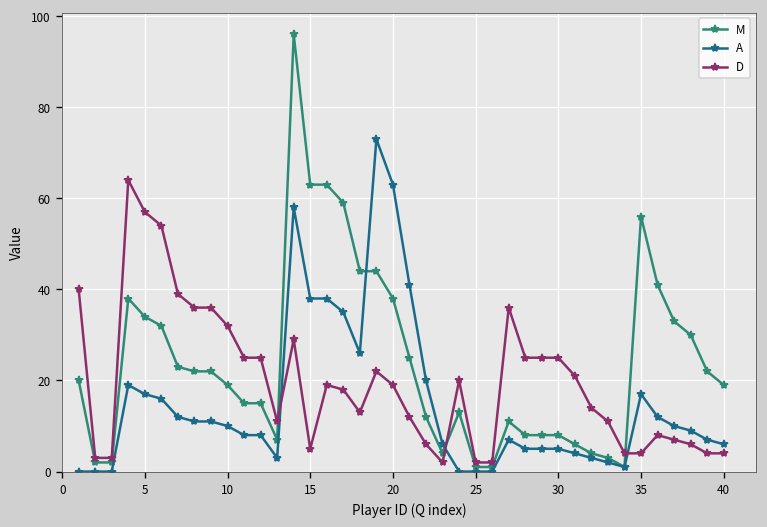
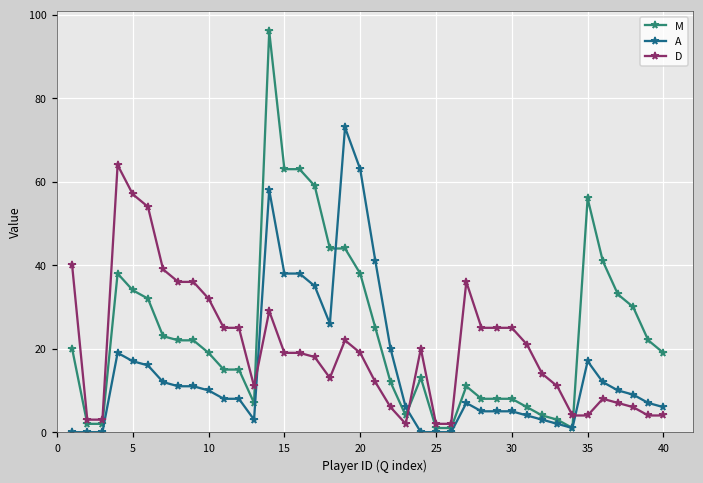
  {
    "D": {
      "5": 57,
      "10": 32,
-     "15": 5,
+     "15": 19,
      "20": 19,
      "25": 2,
      "30": 25,
      "35": 4,
      "40": 4
    }
  }
